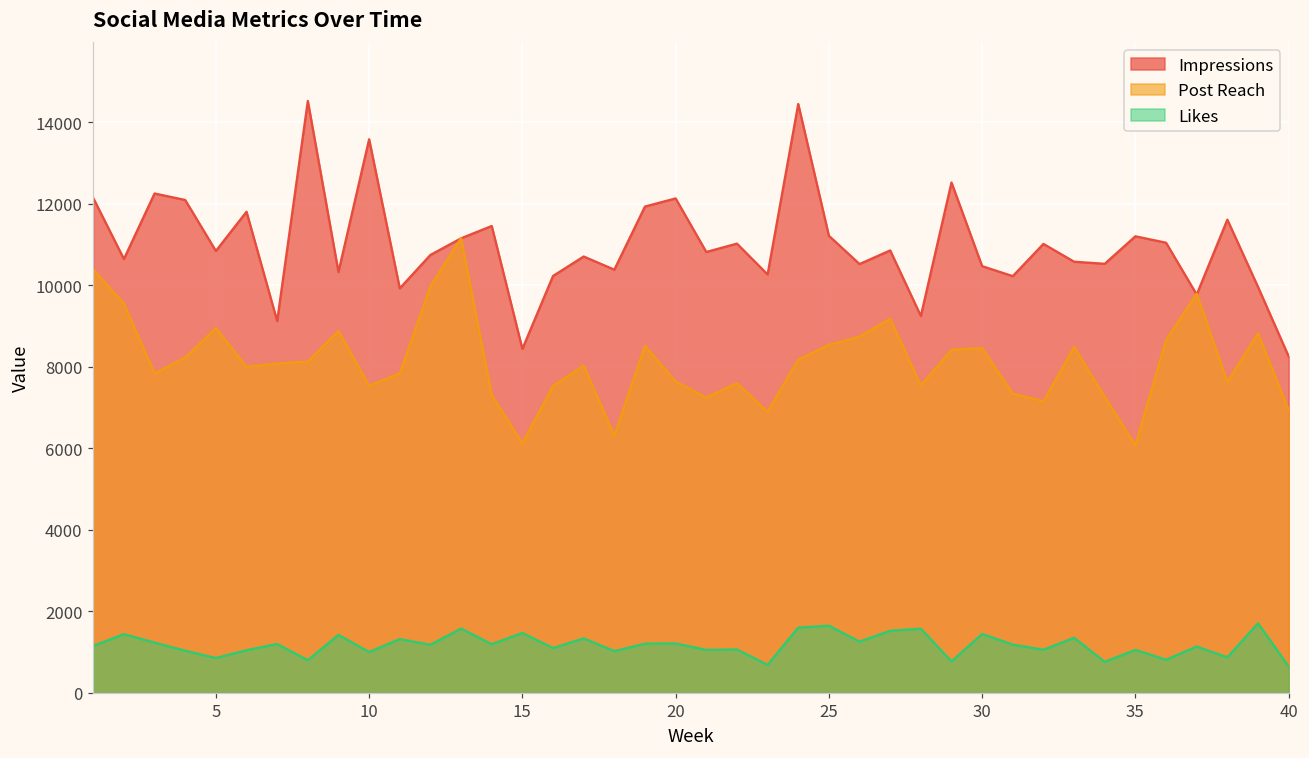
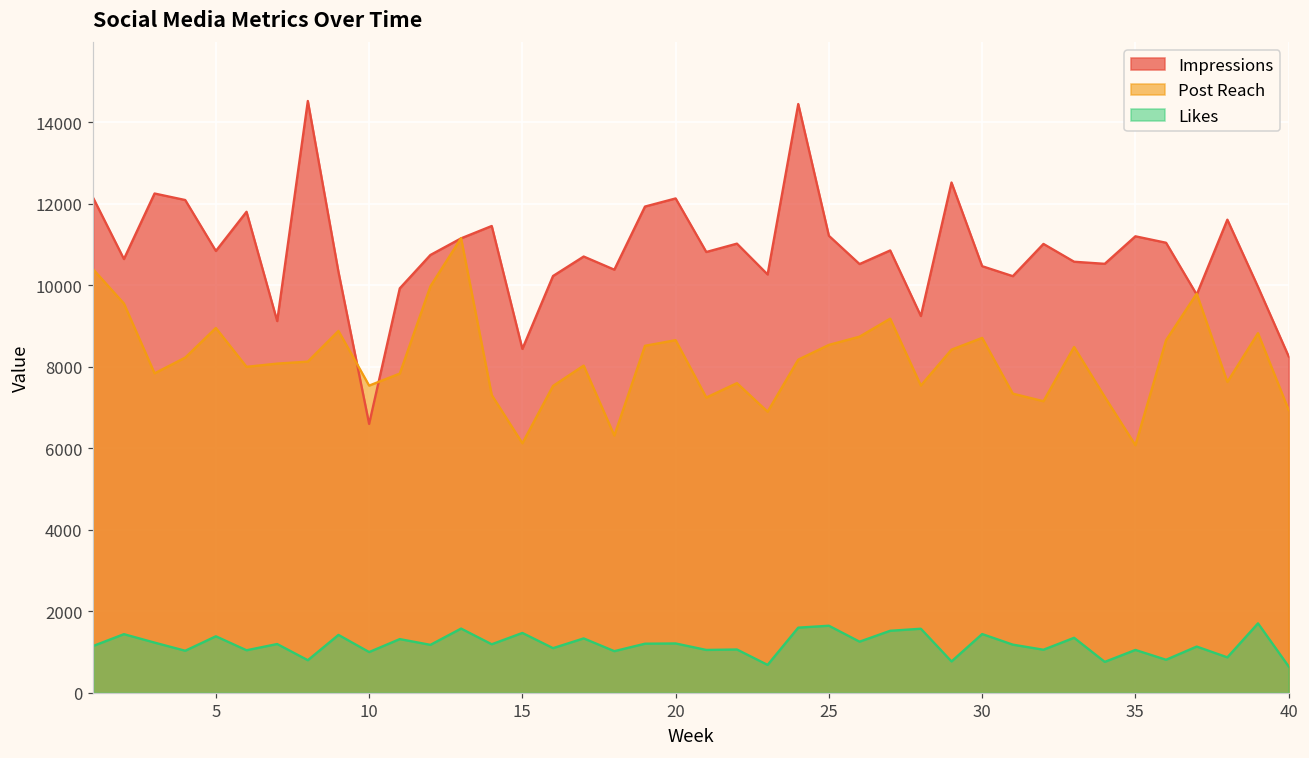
  {
    "Impressions": {
      "5": 10800,
-     "10": 13600,
+     "10": 6600,
      "15": 8400,
      "20": 12100,
      "25": 11200,
      "30": 10500,
      "35": 11200,
      "40": 8300
    },
    "Post Reach": {
      "5": 9000,
      "10": 7500,
      "15": 6100,
-     "20": 7600,
+     "20": 8700,
      "25": 8500,
-     "30": 8500,
+     "30": 8700,
      "35": 6100,
      "40": 6900
    },
    "Likes": {
-     "5": 900,
+     "5": 1400,
      "10": 1000,
      "15": 1500,
      "20": 1200,
      "25": 1600,
      "30": 1400,
      "35": 1100,
      "40": 600
    }
  }
